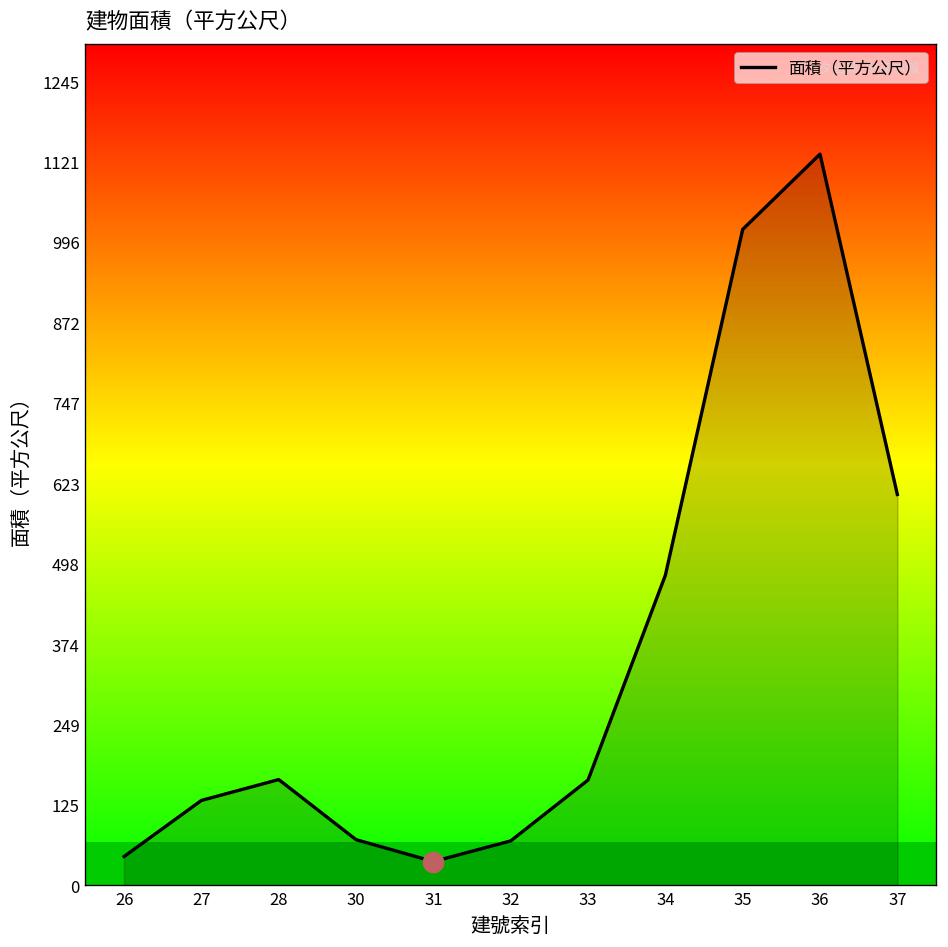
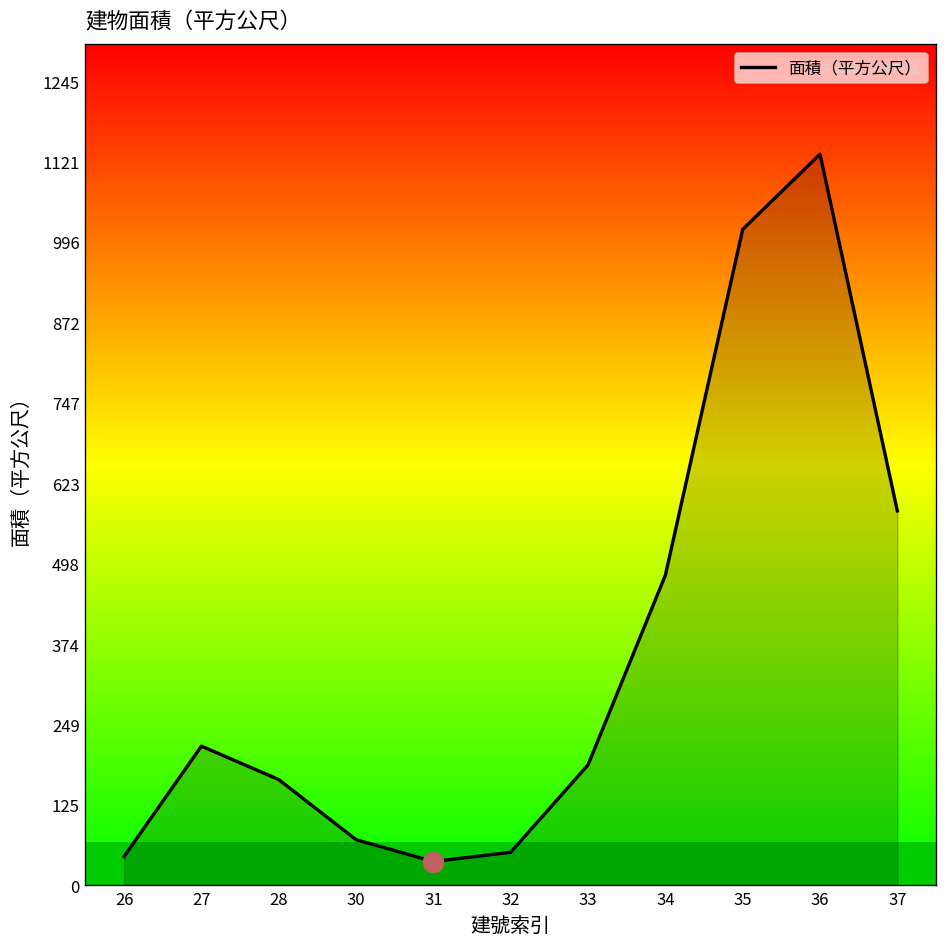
  {
    "面積（平方公尺）": {
      "26": 40,
-     "27": 130,
+     "27": 220,
      "28": 160,
      "30": 70,
-     "32": 70,
-     "33": 160,
+     "32": 50,
+     "33": 190,
      "34": 480,
      "35": 1020,
      "36": 1130,
-     "37": 610
+     "37": 580
    }
  }
